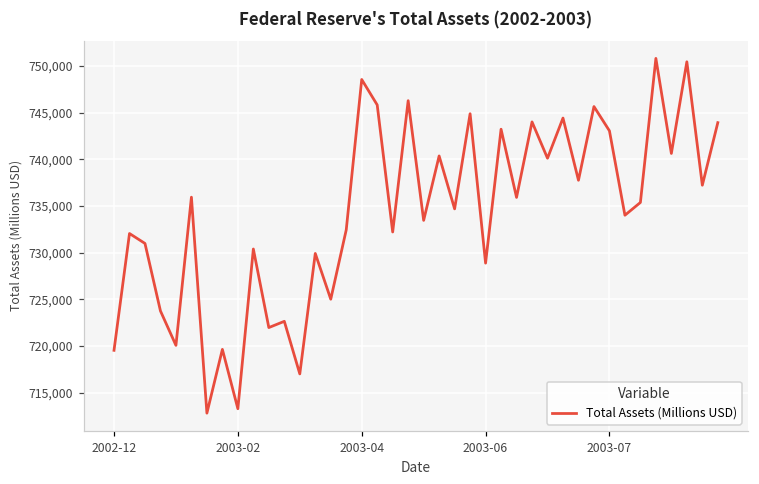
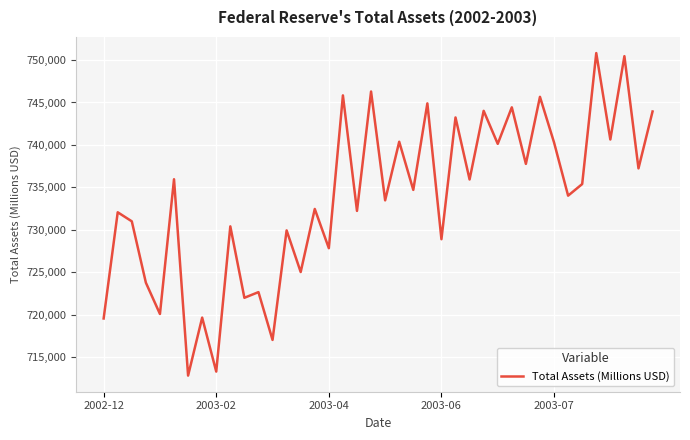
  {
    "2002-12": "720,000",
    "2003-02": "713,000",
-   "2003-04": "749,000",
+   "2003-04": "728,000",
    "2003-06": "729,000",
-   "2003-07": "743,000"
+   "2003-07": "740,000"
  }
